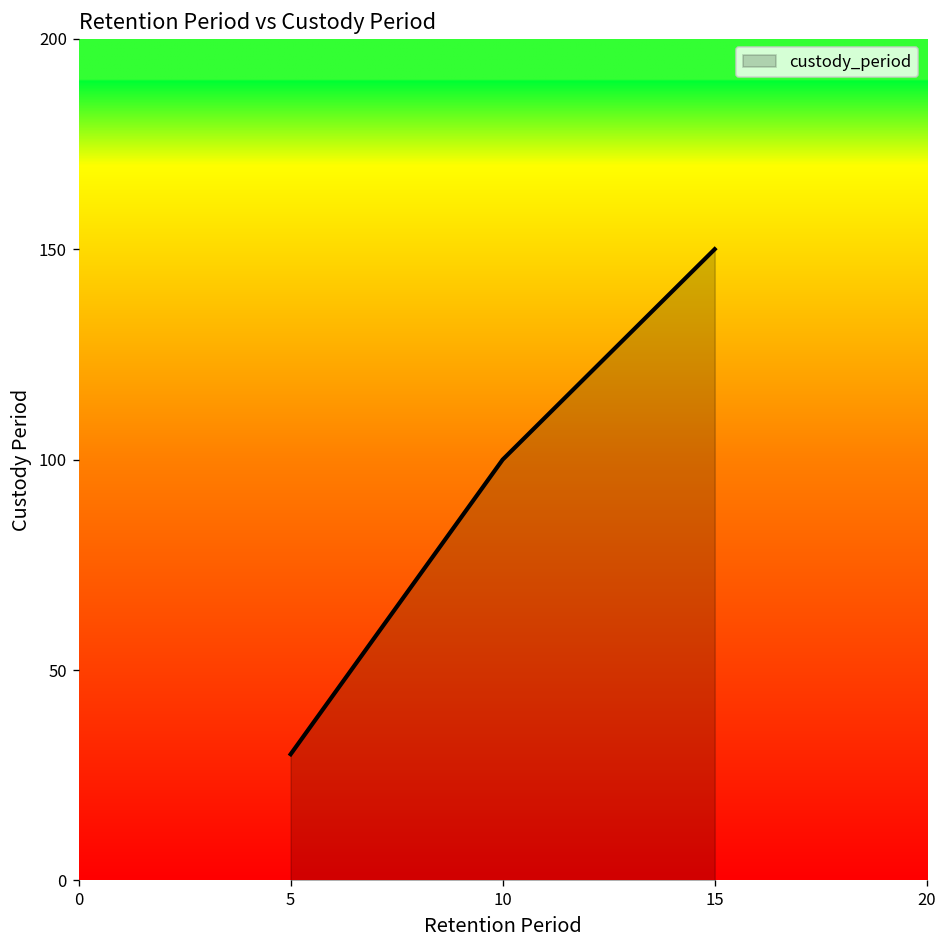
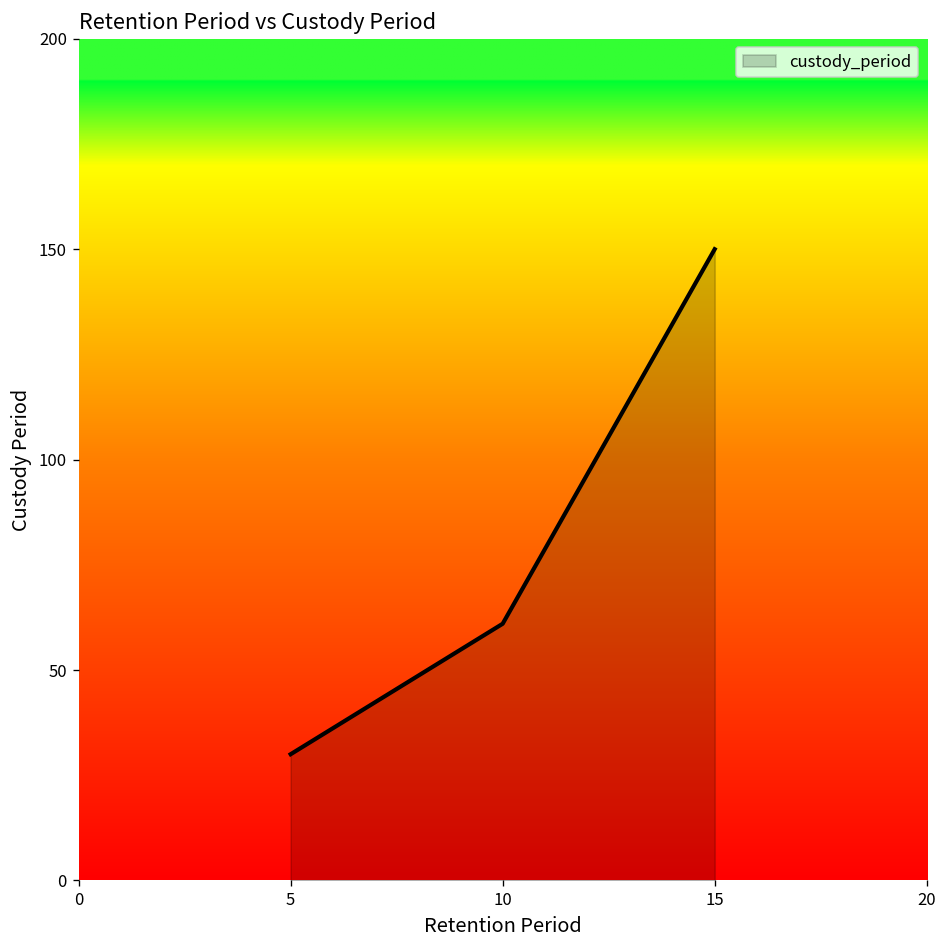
  {
    "5": 30,
-   "10": 100,
+   "10": 61,
    "15": 150
  }
